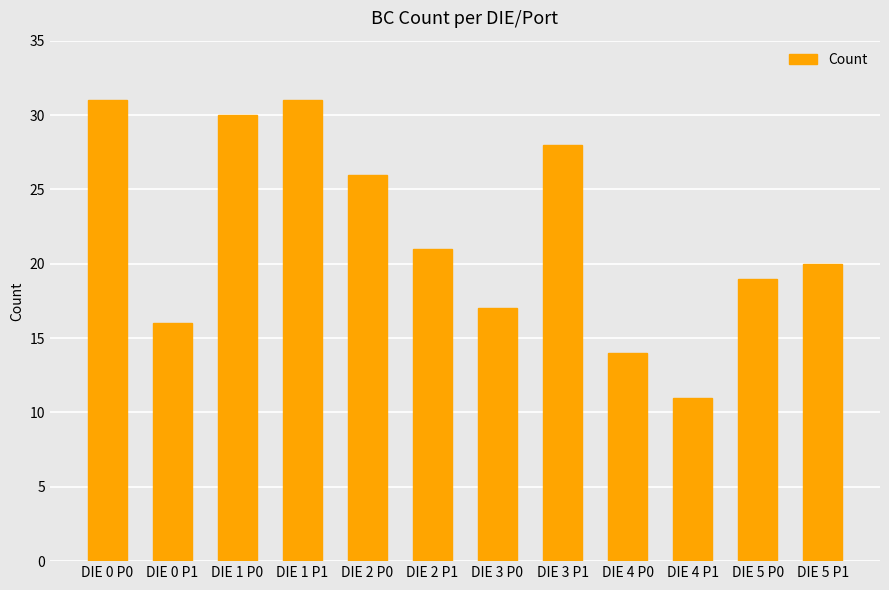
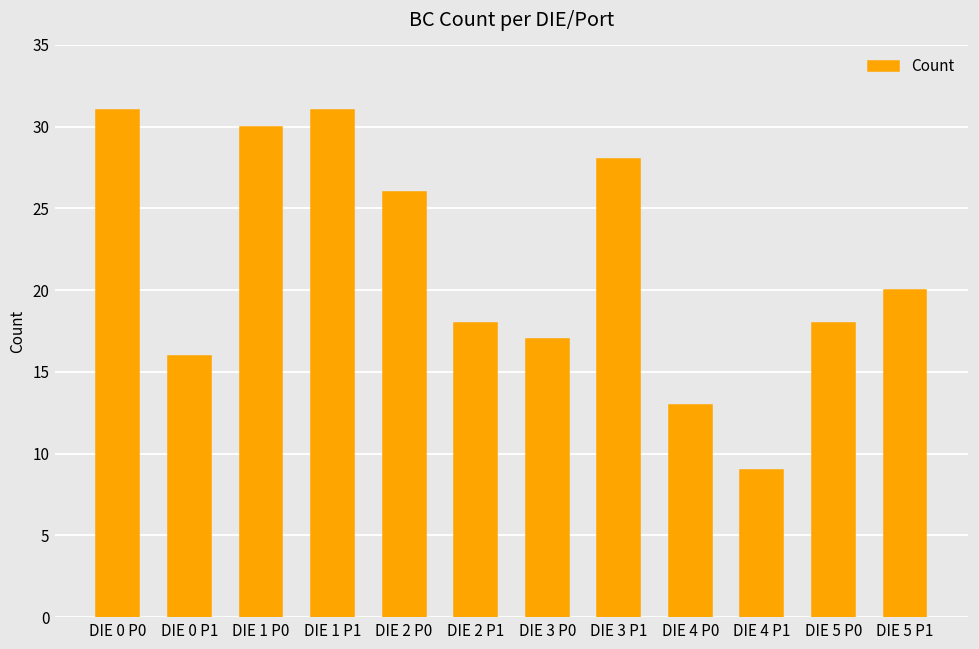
  {
    "DIE 0 P0": 31,
    "DIE 0 P1": 16,
    "DIE 1 P0": 30,
    "DIE 1 P1": 31,
    "DIE 2 P0": 26,
-   "DIE 2 P1": 21,
+   "DIE 2 P1": 18,
    "DIE 3 P0": 17,
    "DIE 3 P1": 28,
-   "DIE 4 P0": 14,
-   "DIE 4 P1": 11,
-   "DIE 5 P0": 19,
+   "DIE 4 P0": 13,
+   "DIE 4 P1": 9,
+   "DIE 5 P0": 18,
    "DIE 5 P1": 20
  }
